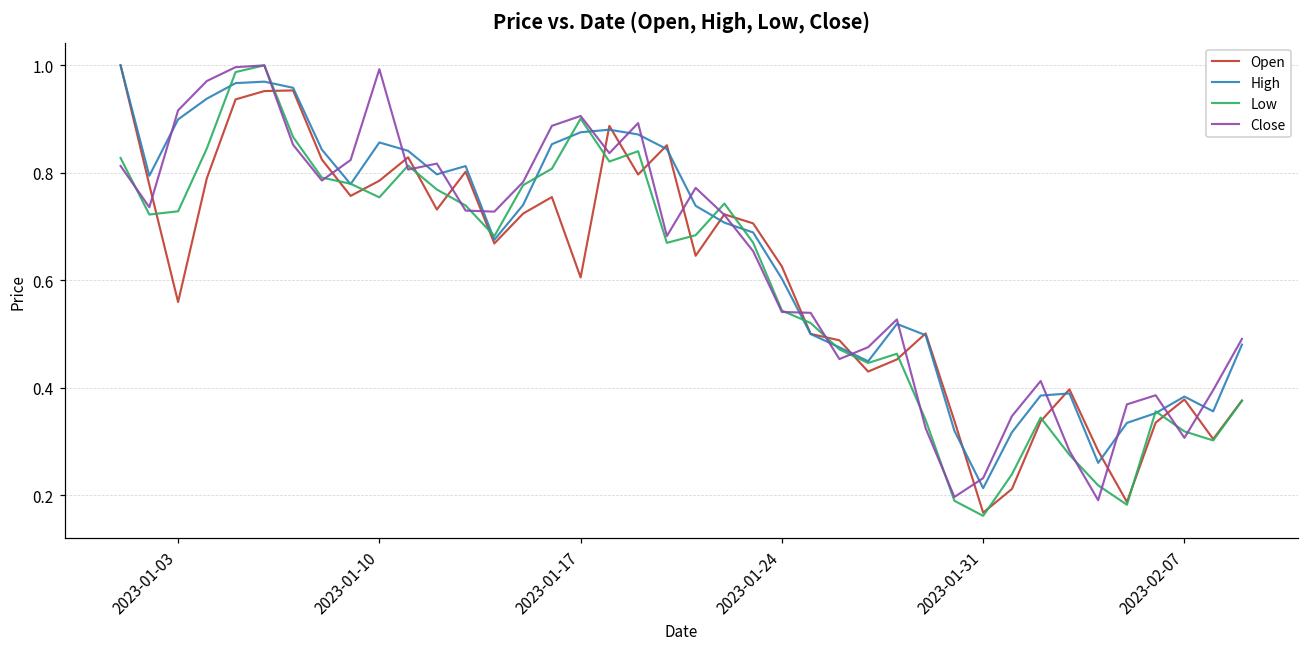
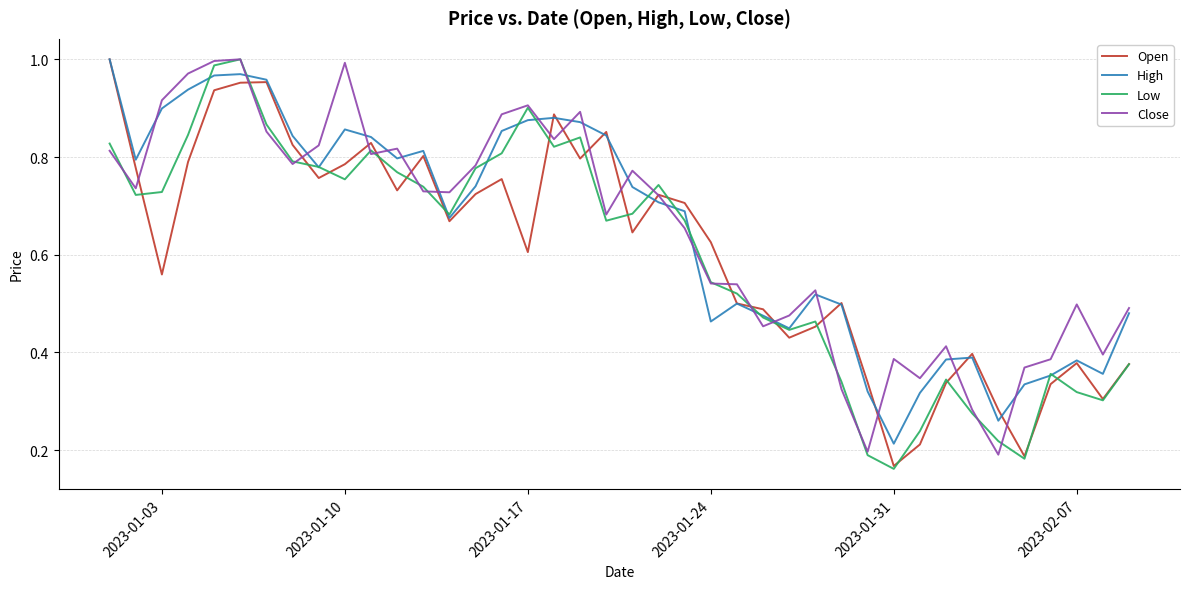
  {
    "Open": {
      "2023-01-03": 0.56,
      "2023-01-10": 0.79,
      "2023-01-17": 0.61,
      "2023-01-24": 0.63,
      "2023-01-31": 0.17,
      "2023-02-07": 0.38
    },
    "High": {
      "2023-01-03": 0.90,
      "2023-01-10": 0.86,
      "2023-01-17": 0.88,
-     "2023-01-24": 0.60,
+     "2023-01-24": 0.46,
      "2023-01-31": 0.21,
      "2023-02-07": 0.38
    },
    "Low": {
      "2023-01-03": 0.73,
      "2023-01-10": 0.75,
      "2023-01-31": 0.16,
      "2023-02-07": 0.32
    },
    "Close": {
      "2023-01-03": 0.92,
      "2023-01-10": 0.99,
-     "2023-01-31": 0.23,
-     "2023-02-07": 0.31
+     "2023-01-31": 0.39,
+     "2023-02-07": 0.50
    }
  }
